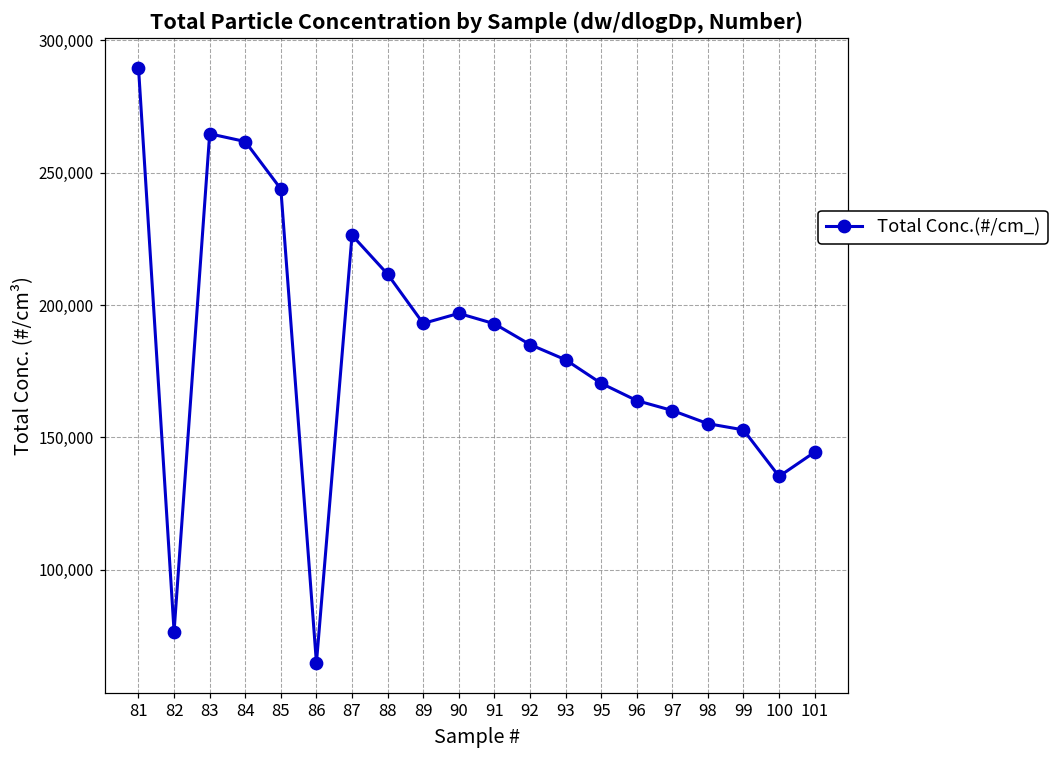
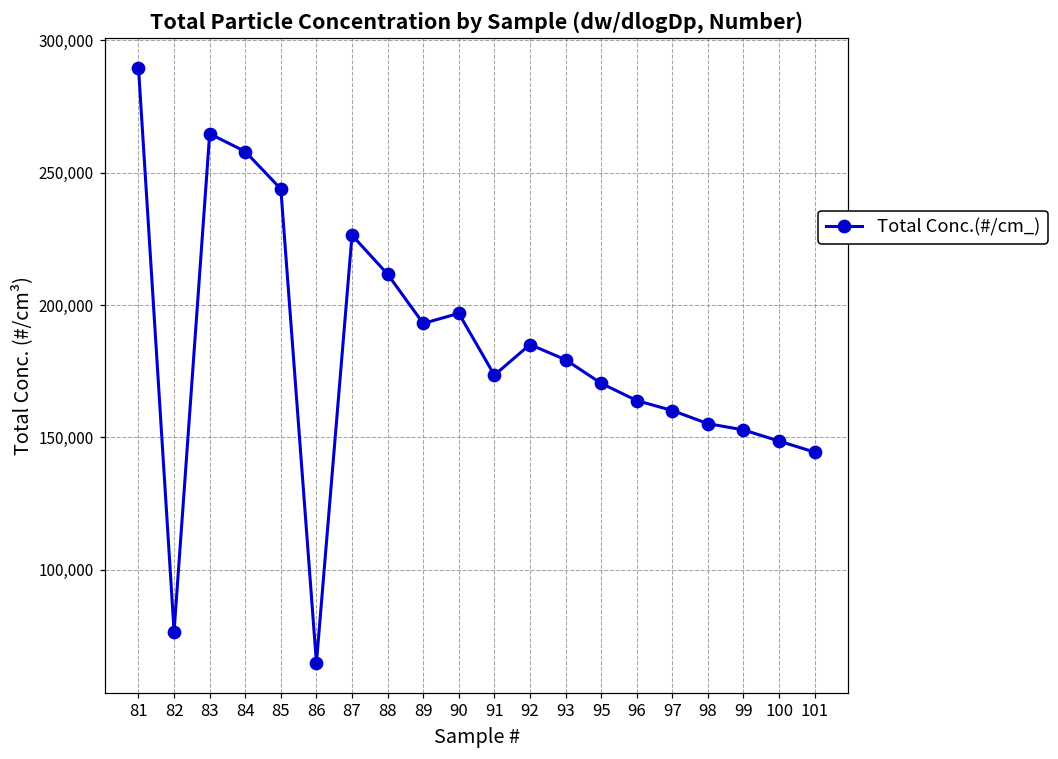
  {
    "81": "290,000",
    "82": "77,000",
    "83": "265,000",
-   "84": "262,000",
+   "84": "258,000",
    "85": "244,000",
    "86": "65,000",
    "87": "226,000",
    "88": "212,000",
    "89": "193,000",
    "90": "197,000",
-   "91": "193,000",
+   "91": "174,000",
    "92": "185,000",
    "93": "179,000",
    "95": "170,000",
    "96": "164,000",
    "97": "160,000",
    "98": "155,000",
    "99": "153,000",
-   "100": "135,000",
+   "100": "149,000",
    "101": "144,000"
  }
